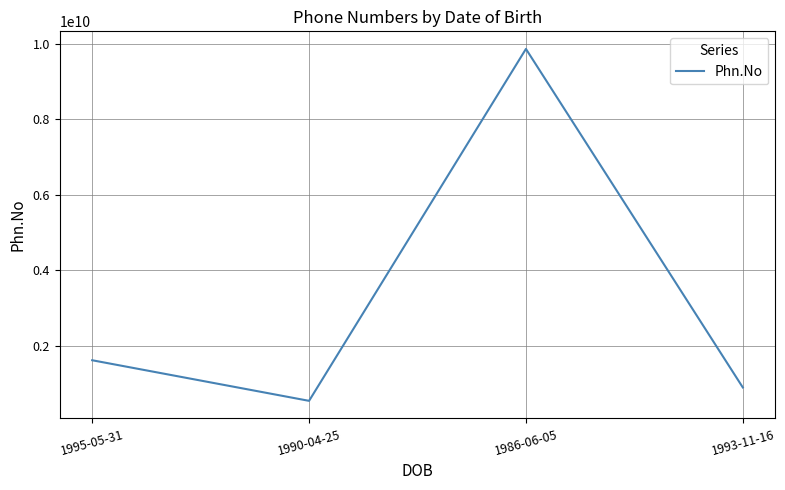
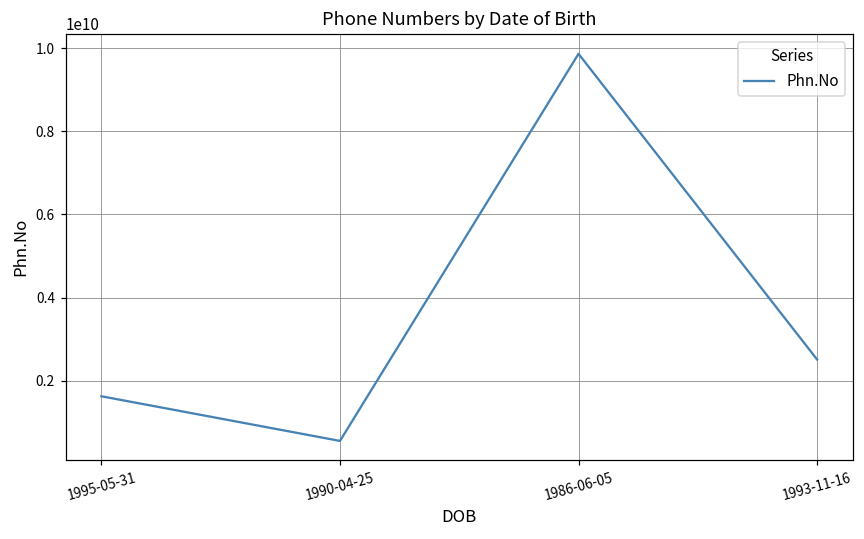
  {
    "1995-05-31": 1600000000,
    "1990-04-25": 500000000,
    "1986-06-05": 9900000000,
-   "1993-11-16": 900000000
+   "1993-11-16": 2500000000
  }
